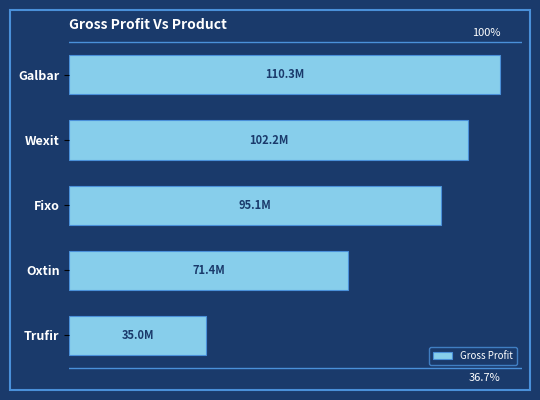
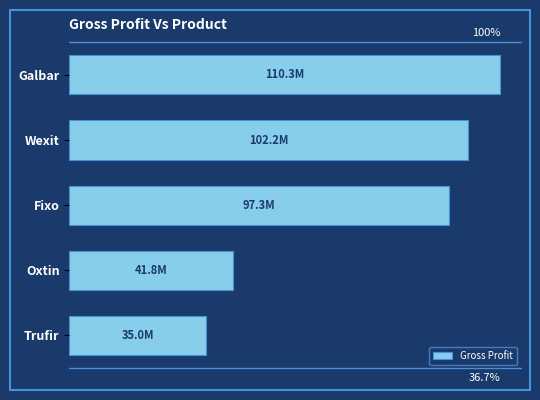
  {
    "Galbar": "110.3M",
    "Wexit": "102.2M",
-   "Fixo": "95.1M",
-   "Oxtin": "71.4M",
+   "Fixo": "97.3M",
+   "Oxtin": "41.8M",
    "Trufir": "35.0M"
  }
